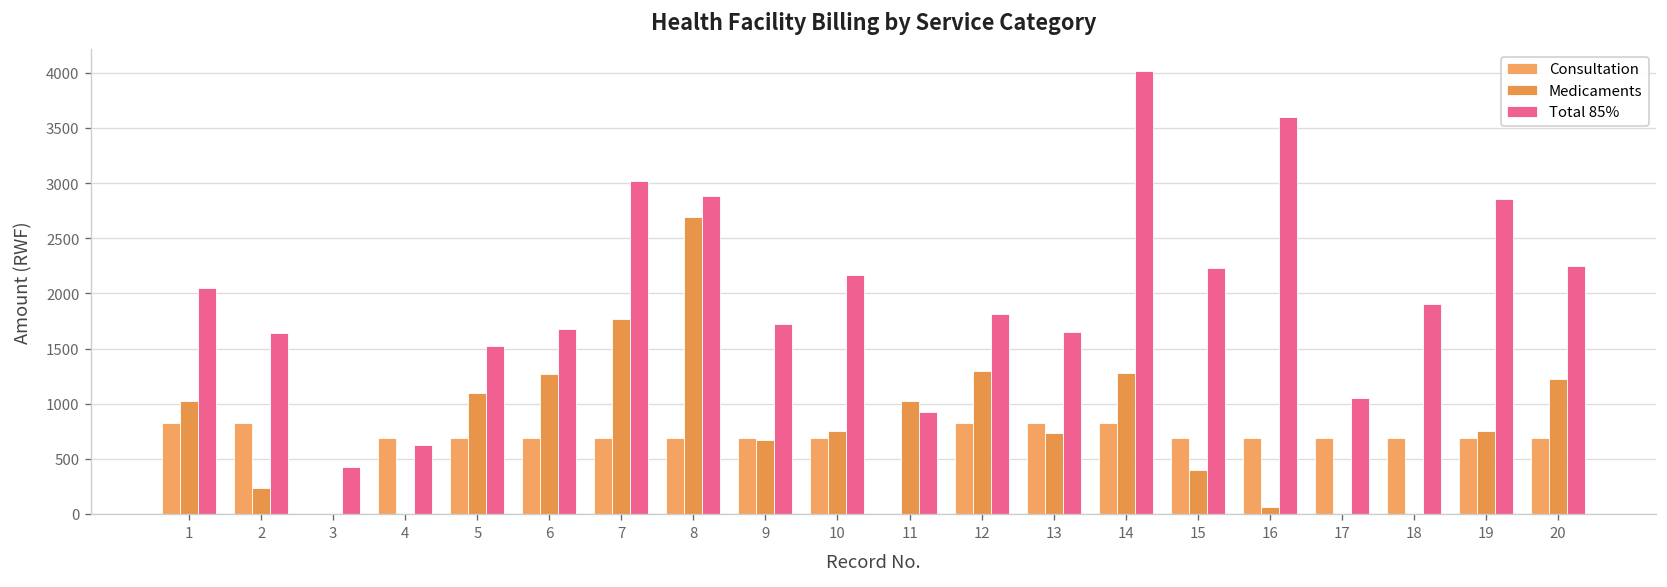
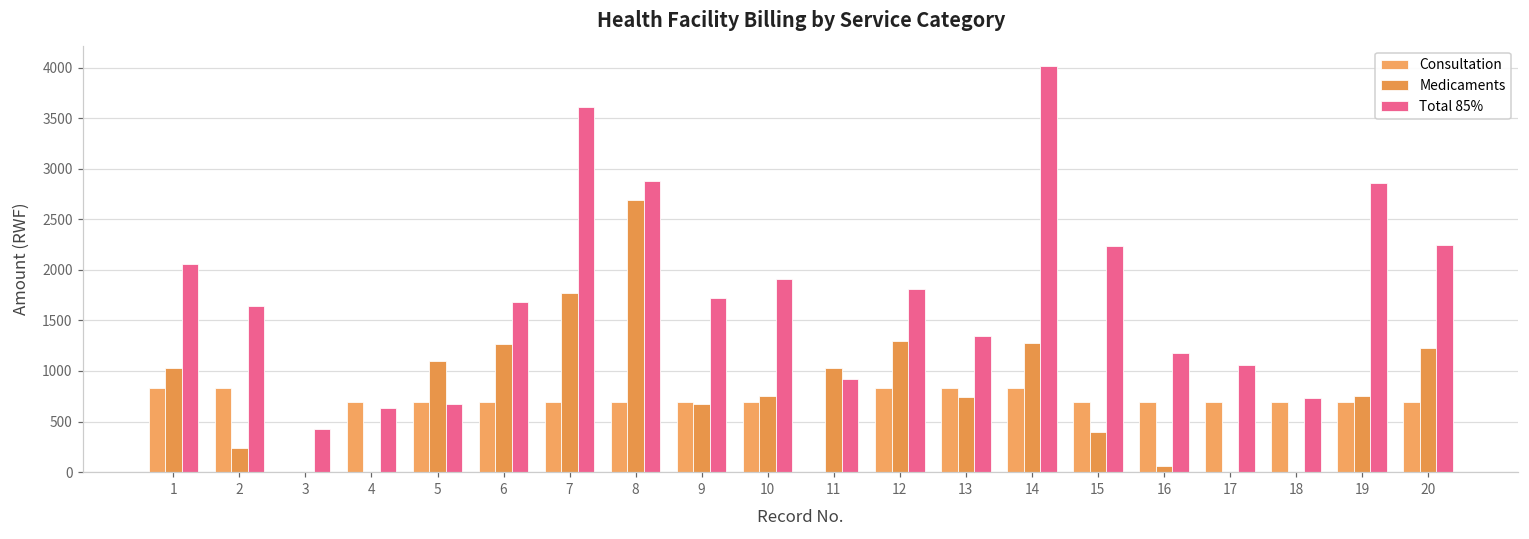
  {
    "Total 85%": {
      "1": 2100,
      "2": 1600,
      "3": 400,
      "4": 600,
-     "5": 1500,
+     "5": 700,
      "6": 1700,
-     "7": 3000,
+     "7": 3600,
      "8": 2900,
      "9": 1700,
-     "10": 2200,
+     "10": 1900,
      "11": 900,
      "12": 1800,
-     "13": 1600,
+     "13": 1300,
      "14": 4000,
      "15": 2200,
-     "16": 3600,
+     "16": 1200,
      "17": 1100,
-     "18": 1900,
+     "18": 700,
      "19": 2900,
      "20": 2300
    }
  }
